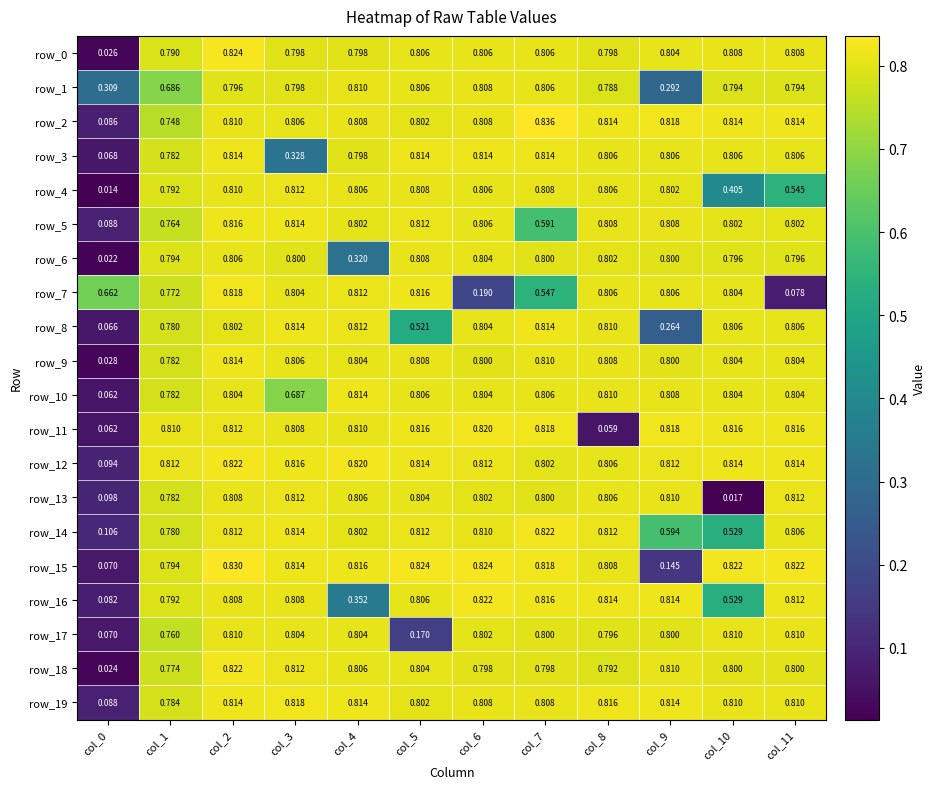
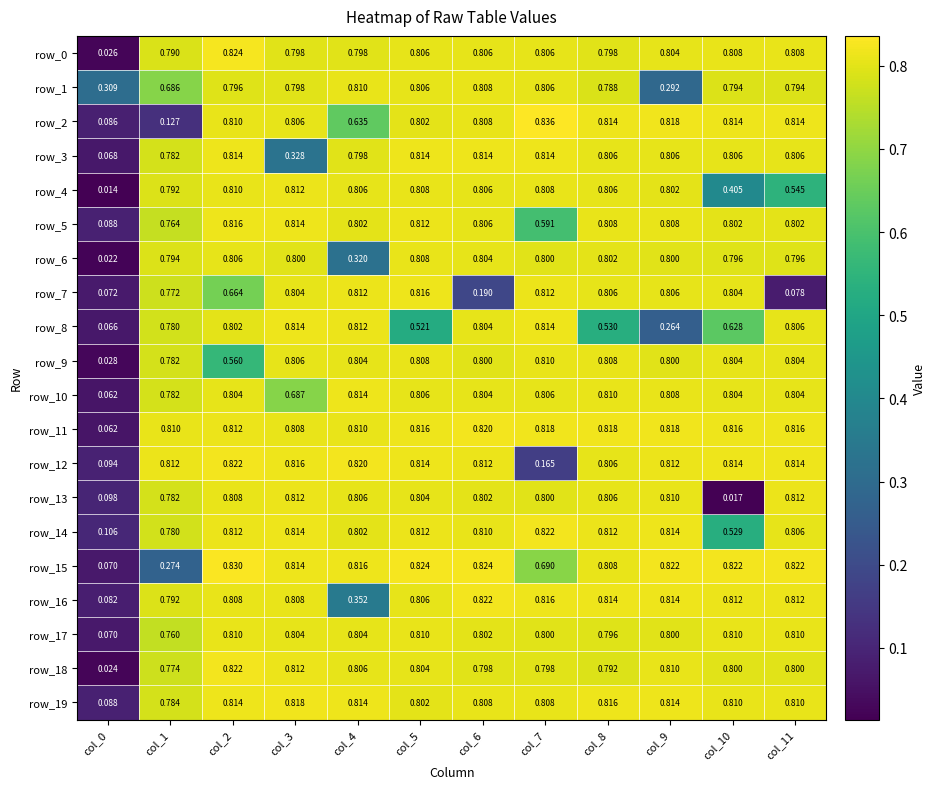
  {
    "row_2": {
      "col_0": 0.086,
-     "col_1": 0.748,
+     "col_1": 0.127,
      "col_2": 0.810,
      "col_3": 0.806,
-     "col_4": 0.808,
+     "col_4": 0.635,
      "col_5": 0.802,
      "col_6": 0.808,
      "col_7": 0.836,
      "col_8": 0.814,
      "col_9": 0.818,
      "col_10": 0.814,
      "col_11": 0.814
    },
    "row_7": {
-     "col_0": 0.662,
+     "col_0": 0.072,
      "col_1": 0.772,
-     "col_2": 0.818,
+     "col_2": 0.664,
      "col_3": 0.804,
      "col_4": 0.812,
      "col_5": 0.816,
      "col_6": 0.190,
-     "col_7": 0.547,
+     "col_7": 0.812,
      "col_8": 0.806,
      "col_9": 0.806,
      "col_10": 0.804,
      "col_11": 0.078
    },
    "row_8": {
      "col_0": 0.066,
      "col_1": 0.780,
      "col_2": 0.802,
      "col_3": 0.814,
      "col_4": 0.812,
      "col_5": 0.521,
      "col_6": 0.804,
      "col_7": 0.814,
-     "col_8": 0.810,
+     "col_8": 0.530,
      "col_9": 0.264,
-     "col_10": 0.806,
+     "col_10": 0.628,
      "col_11": 0.806
    },
    "row_9": {
      "col_0": 0.028,
      "col_1": 0.782,
-     "col_2": 0.814,
+     "col_2": 0.560,
      "col_3": 0.806,
      "col_4": 0.804,
      "col_5": 0.808,
      "col_6": 0.800,
      "col_7": 0.810,
      "col_8": 0.808,
      "col_9": 0.800,
      "col_10": 0.804,
      "col_11": 0.804
    },
    "row_11": {
      "col_0": 0.062,
      "col_1": 0.810,
      "col_2": 0.812,
      "col_3": 0.808,
      "col_4": 0.810,
      "col_5": 0.816,
      "col_6": 0.820,
      "col_7": 0.818,
-     "col_8": 0.059,
+     "col_8": 0.818,
      "col_9": 0.818,
      "col_10": 0.816,
      "col_11": 0.816
    },
    "row_12": {
      "col_0": 0.094,
      "col_1": 0.812,
      "col_2": 0.822,
      "col_3": 0.816,
      "col_4": 0.820,
      "col_5": 0.814,
      "col_6": 0.812,
-     "col_7": 0.802,
+     "col_7": 0.165,
      "col_8": 0.806,
      "col_9": 0.812,
      "col_10": 0.814,
      "col_11": 0.814
    },
    "row_14": {
      "col_0": 0.106,
      "col_1": 0.780,
      "col_2": 0.812,
      "col_3": 0.814,
      "col_4": 0.802,
      "col_5": 0.812,
      "col_6": 0.810,
      "col_7": 0.822,
      "col_8": 0.812,
-     "col_9": 0.594,
+     "col_9": 0.814,
      "col_10": 0.529,
      "col_11": 0.806
    },
    "row_15": {
      "col_0": 0.070,
-     "col_1": 0.794,
+     "col_1": 0.274,
      "col_2": 0.830,
      "col_3": 0.814,
      "col_4": 0.816,
      "col_5": 0.824,
      "col_6": 0.824,
-     "col_7": 0.818,
+     "col_7": 0.690,
      "col_8": 0.808,
-     "col_9": 0.145,
+     "col_9": 0.822,
      "col_10": 0.822,
      "col_11": 0.822
    },
    "row_16": {
      "col_0": 0.082,
      "col_1": 0.792,
      "col_2": 0.808,
      "col_3": 0.808,
      "col_4": 0.352,
      "col_5": 0.806,
      "col_6": 0.822,
      "col_7": 0.816,
      "col_8": 0.814,
      "col_9": 0.814,
-     "col_10": 0.529,
+     "col_10": 0.812,
      "col_11": 0.812
    },
    "row_17": {
      "col_0": 0.070,
      "col_1": 0.760,
      "col_2": 0.810,
      "col_3": 0.804,
      "col_4": 0.804,
-     "col_5": 0.170,
+     "col_5": 0.810,
      "col_6": 0.802,
      "col_7": 0.800,
      "col_8": 0.796,
      "col_9": 0.800,
      "col_10": 0.810,
      "col_11": 0.810
    }
  }
